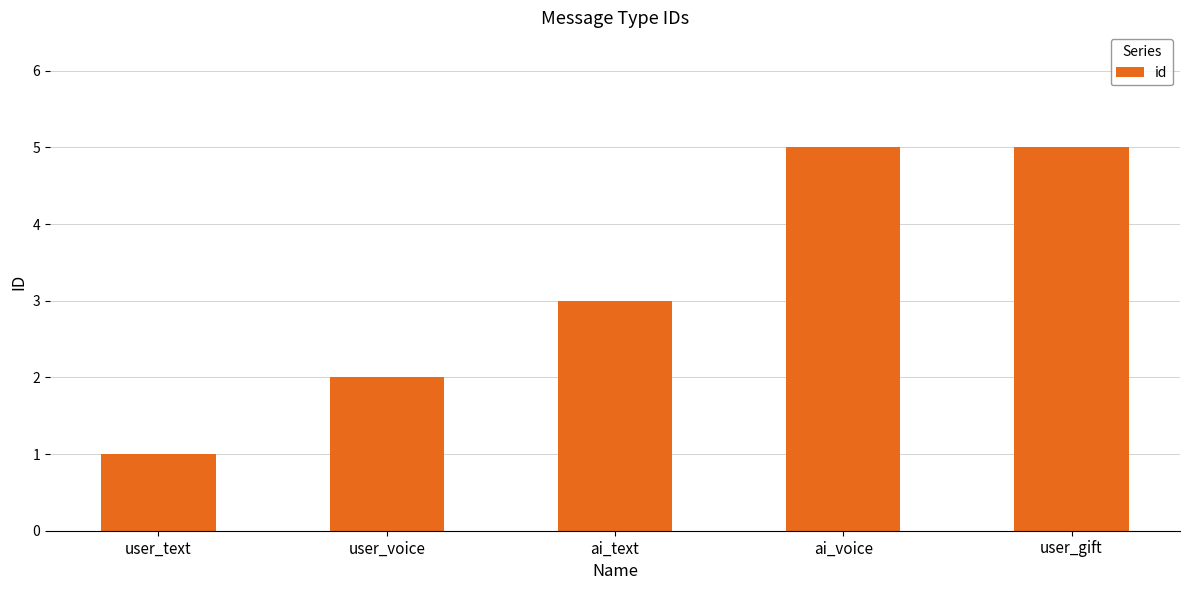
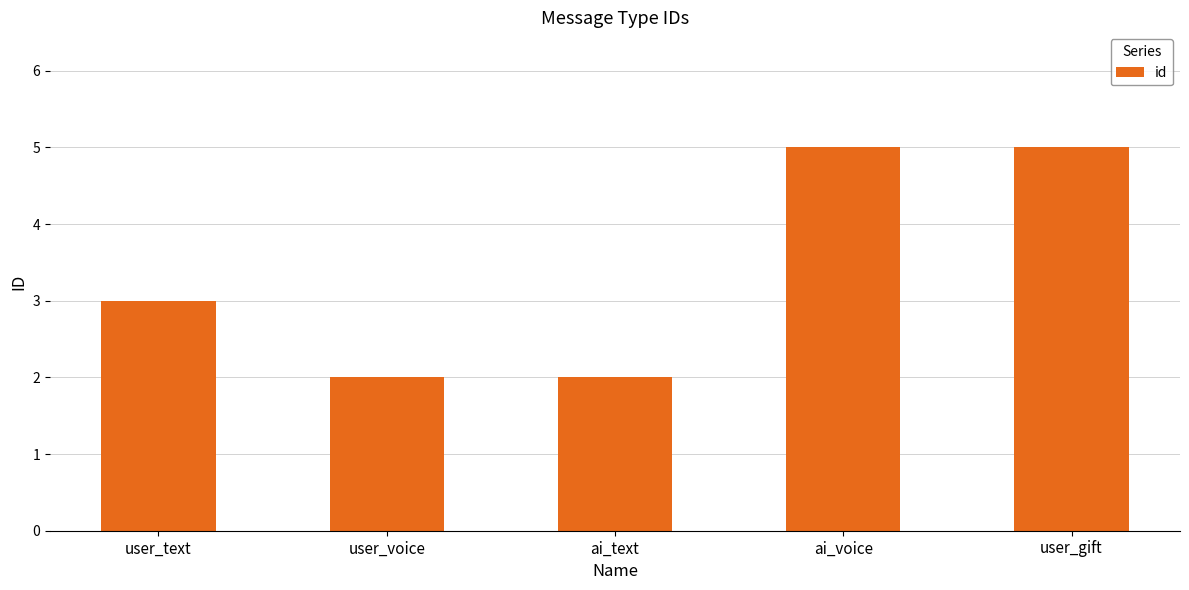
  {
-   "user_text": 1,
+   "user_text": 3,
    "user_voice": 2,
-   "ai_text": 3,
+   "ai_text": 2,
    "ai_voice": 5,
    "user_gift": 5
  }
